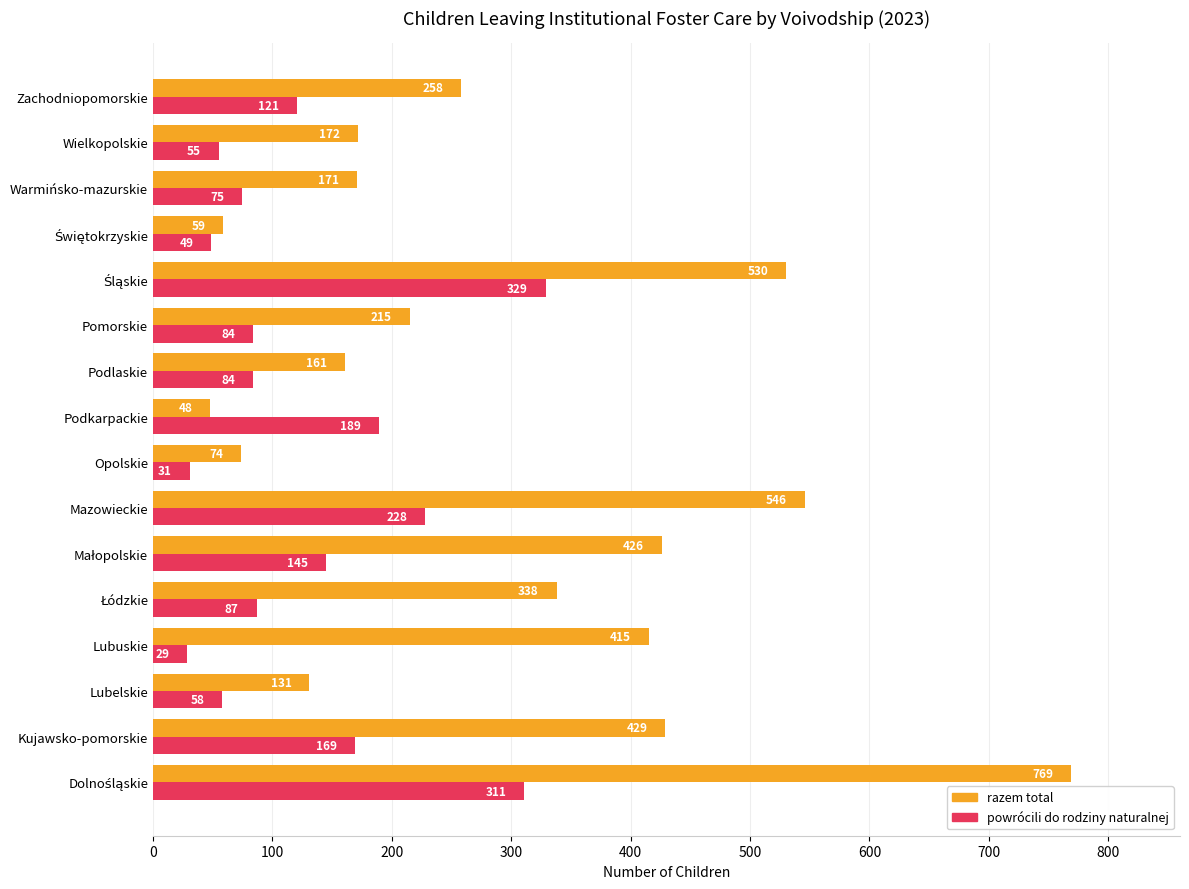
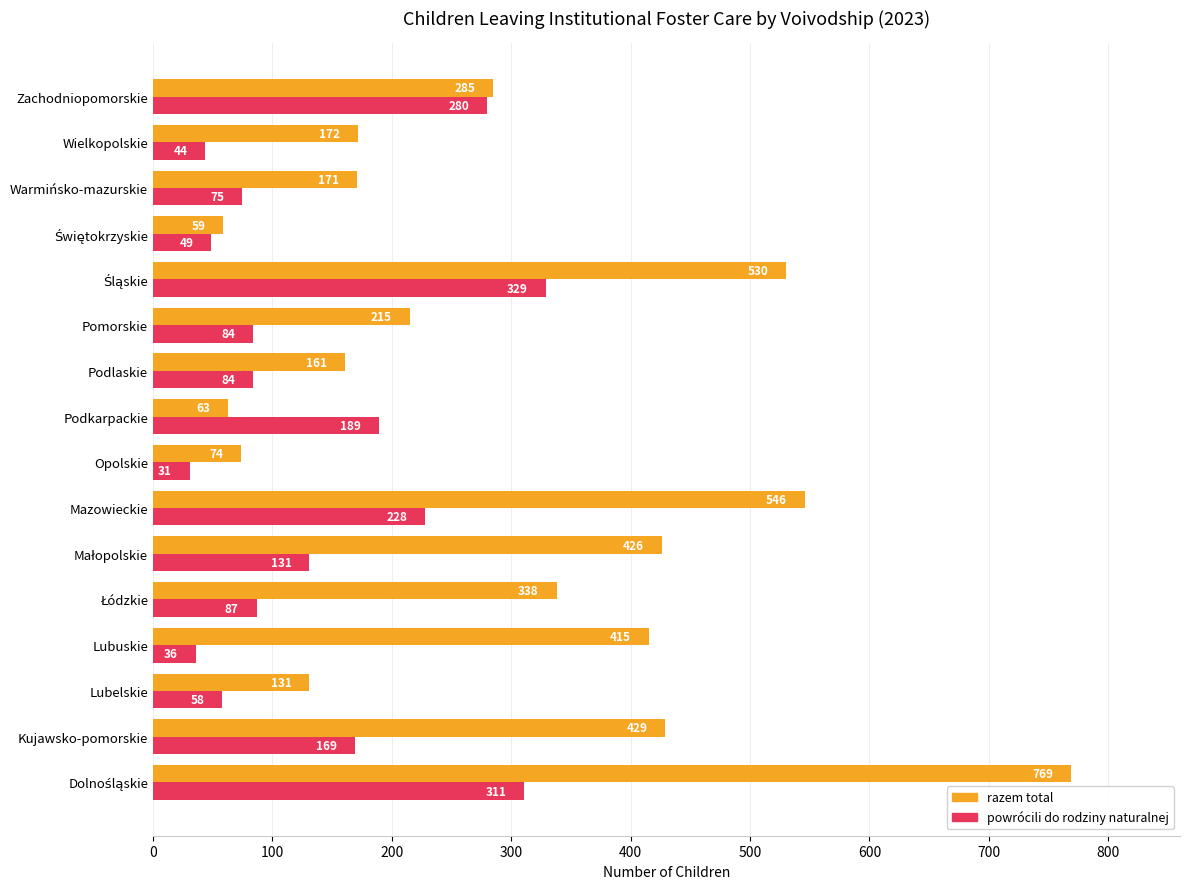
  {
    "razem total": {
-     "Zachodniopomorskie": 258,
+     "Zachodniopomorskie": 285,
      "Wielkopolskie": 172,
      "Warmińsko-mazurskie": 171,
      "Świętokrzyskie": 59,
      "Śląskie": 530,
      "Pomorskie": 215,
      "Podlaskie": 161,
-     "Podkarpackie": 48,
+     "Podkarpackie": 63,
      "Opolskie": 74,
      "Mazowieckie": 546,
      "Małopolskie": 426,
      "Łódzkie": 338,
      "Lubuskie": 415,
      "Lubelskie": 131,
      "Kujawsko-pomorskie": 429,
      "Dolnośląskie": 769
    },
    "powrócili do rodziny naturalnej": {
-     "Zachodniopomorskie": 121,
-     "Wielkopolskie": 55,
+     "Zachodniopomorskie": 280,
+     "Wielkopolskie": 44,
      "Warmińsko-mazurskie": 75,
      "Świętokrzyskie": 49,
      "Śląskie": 329,
      "Pomorskie": 84,
      "Podlaskie": 84,
      "Podkarpackie": 189,
      "Opolskie": 31,
      "Mazowieckie": 228,
-     "Małopolskie": 145,
+     "Małopolskie": 131,
      "Łódzkie": 87,
-     "Lubuskie": 29,
+     "Lubuskie": 36,
      "Lubelskie": 58,
      "Kujawsko-pomorskie": 169,
      "Dolnośląskie": 311
    }
  }
